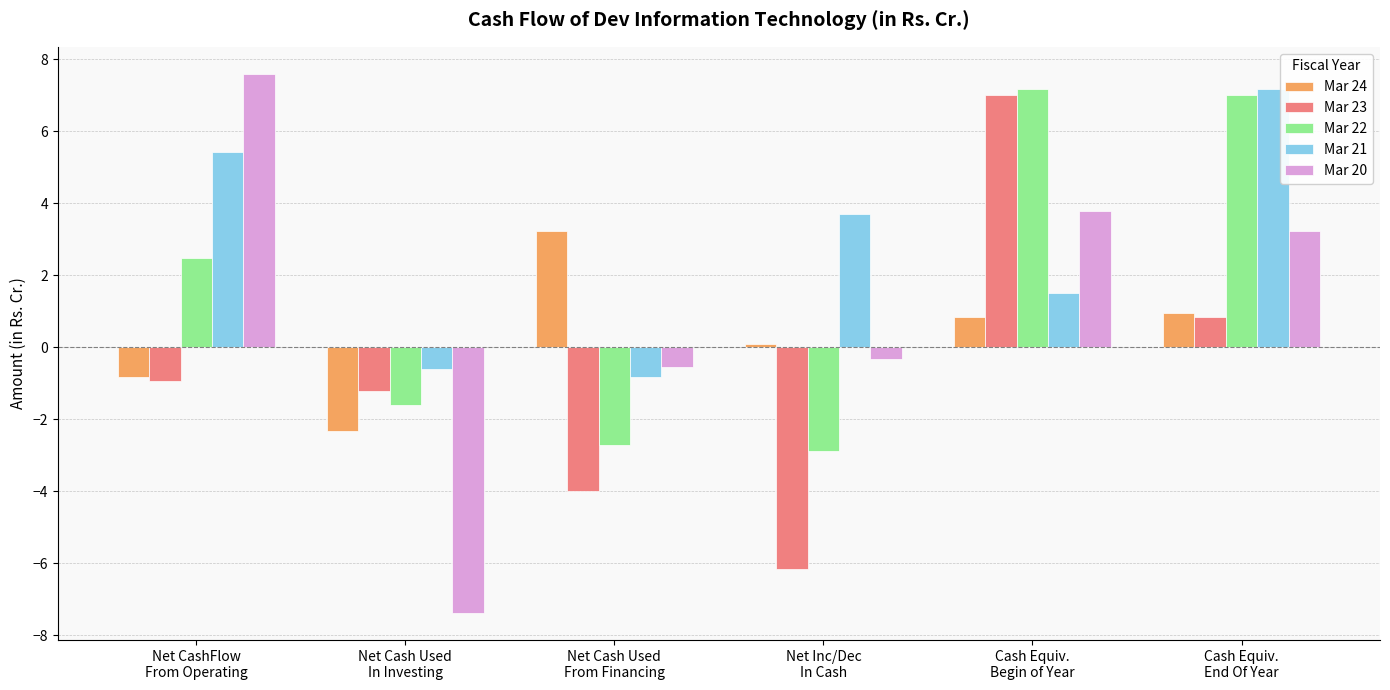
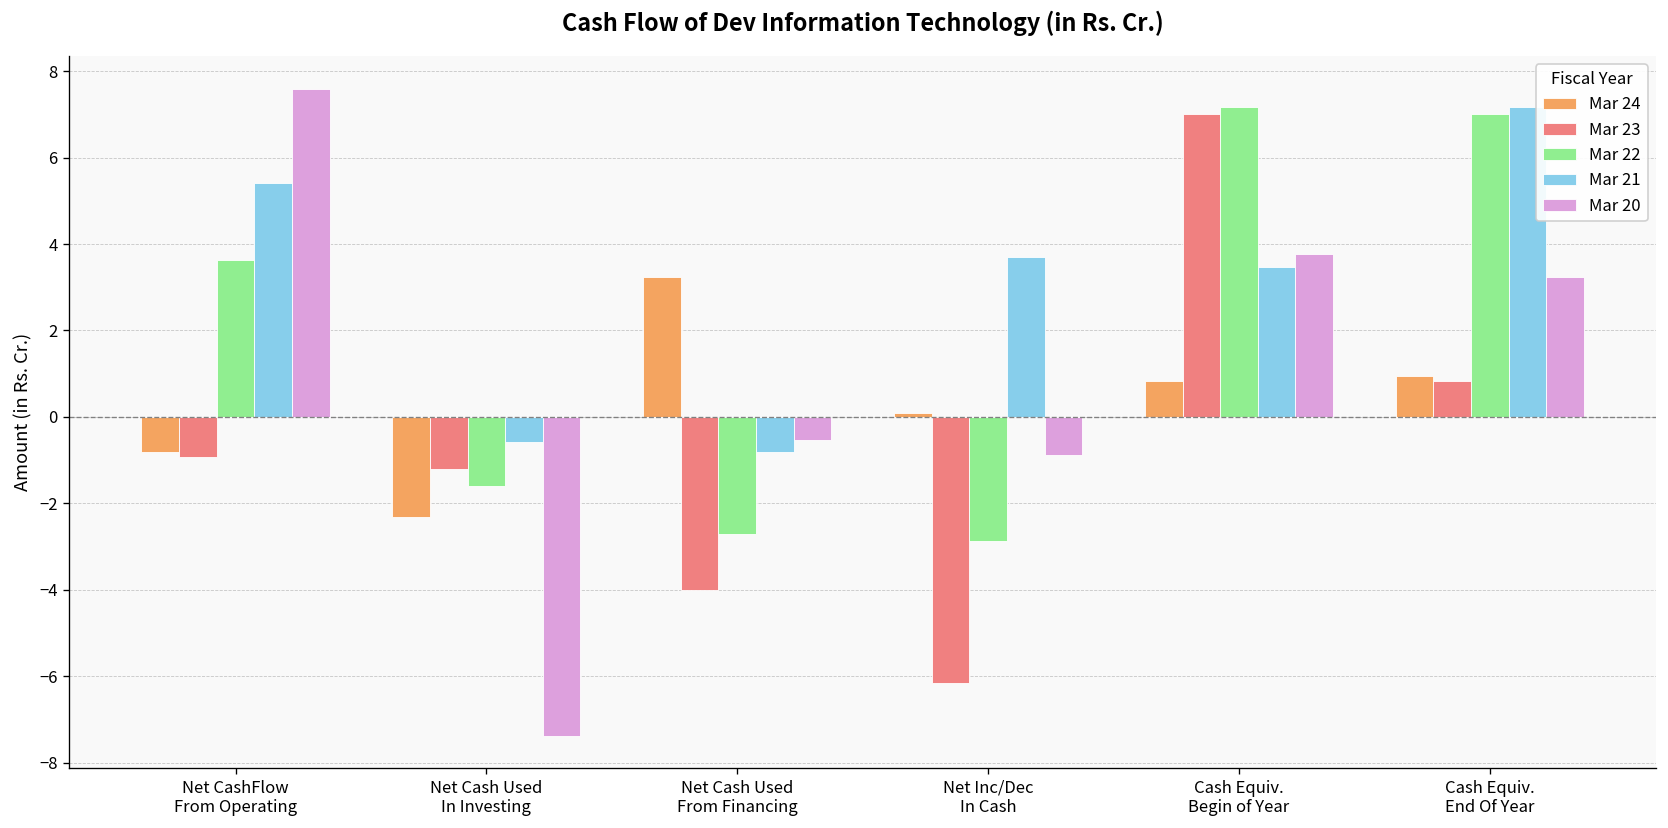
  {
    "Mar 22": {
-     "Net CashFlow From Operating": 2.5,
+     "Net CashFlow From Operating": 3.6,
      "Net Cash Used In Investing": -1.6,
      "Net Cash Used From Financing": -2.7,
      "Net Inc/Dec In Cash": -2.9,
      "Cash Equiv. Begin of Year": 7.2,
      "Cash Equiv. End Of Year": 7.0
    },
    "Mar 21": {
      "Net CashFlow From Operating": 5.4,
      "Net Cash Used In Investing": -0.6,
      "Net Cash Used From Financing": -0.8,
      "Net Inc/Dec In Cash": 3.7,
-     "Cash Equiv. Begin of Year": 1.5,
+     "Cash Equiv. Begin of Year": 3.5,
      "Cash Equiv. End Of Year": 7.2
    },
    "Mar 20": {
      "Net CashFlow From Operating": 7.6,
      "Net Cash Used In Investing": -7.4,
      "Net Cash Used From Financing": -0.5,
-     "Net Inc/Dec In Cash": -0.3,
+     "Net Inc/Dec In Cash": -0.9,
      "Cash Equiv. Begin of Year": 3.8,
      "Cash Equiv. End Of Year": 3.2
    }
  }
